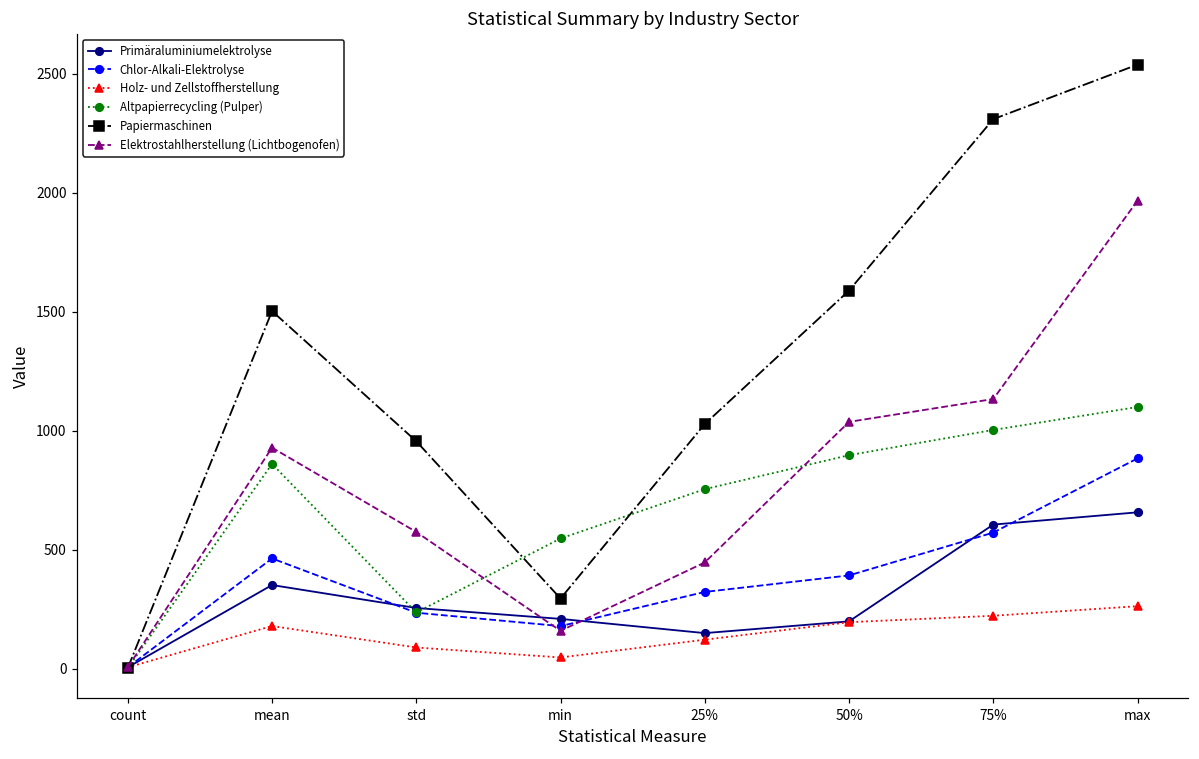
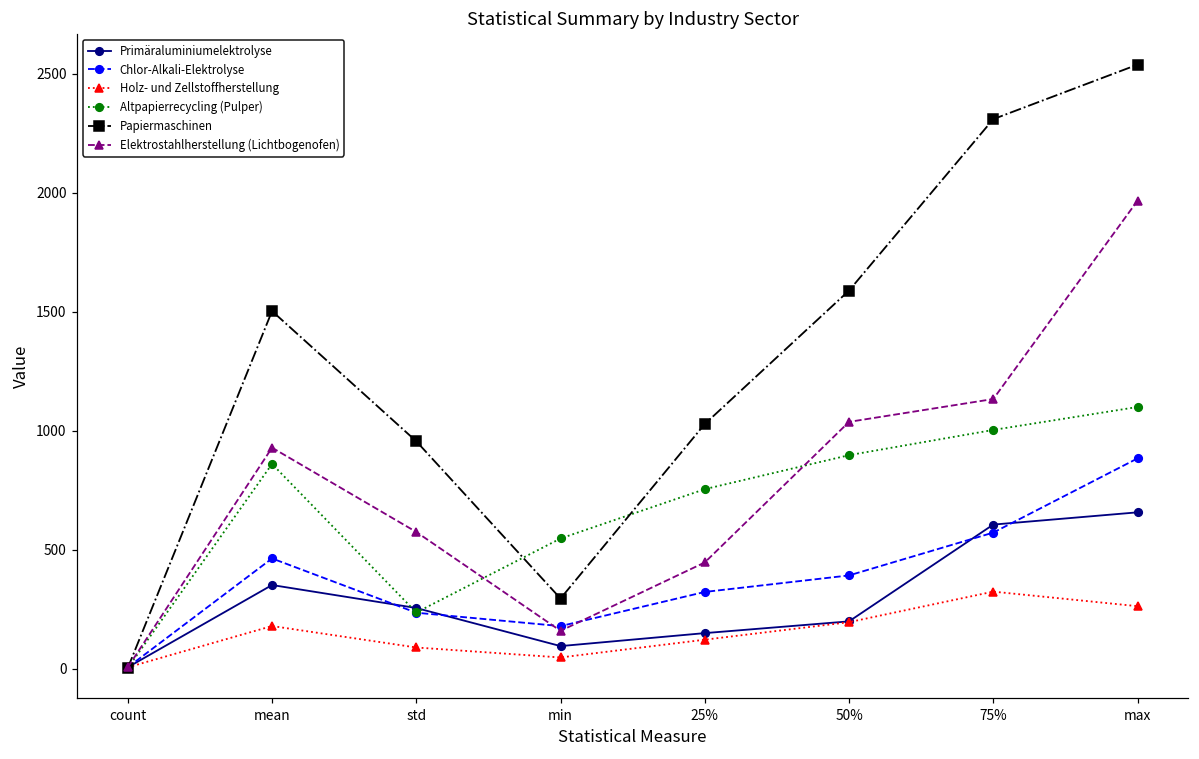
  {
    "Primäraluminiumelektrolyse": {
      "mean": 350,
      "std": 260,
-     "min": 210,
+     "min": 100,
      "25%": 150,
      "75%": 610,
      "max": 660
    },
    "Chlor-Alkali-Elektrolyse": {
      "mean": 460,
      "min": 180,
      "25%": 320,
      "50%": 390,
      "75%": 570,
      "max": 880
    },
    "Holz- und Zellstoffherstellung": {
      "mean": 180,
      "std": 90,
      "min": 50,
      "25%": 120,
-     "75%": 220,
+     "75%": 320,
      "max": 260
    },
    "Altpapierrecycling (Pulper)": {
      "mean": 860,
      "min": 550,
      "25%": 760,
      "50%": 900,
      "75%": 1000,
      "max": 1100
    },
    "Papiermaschinen": {
      "mean": 1500,
      "std": 960,
      "min": 300,
      "25%": 1030,
      "50%": 1590,
      "75%": 2310,
      "max": 2540
    },
    "Elektrostahlherstellung (Lichtbogenofen)": {
      "mean": 930,
      "std": 580,
      "min": 160,
      "25%": 450,
      "50%": 1040,
      "75%": 1130,
      "max": 1970
    }
  }
